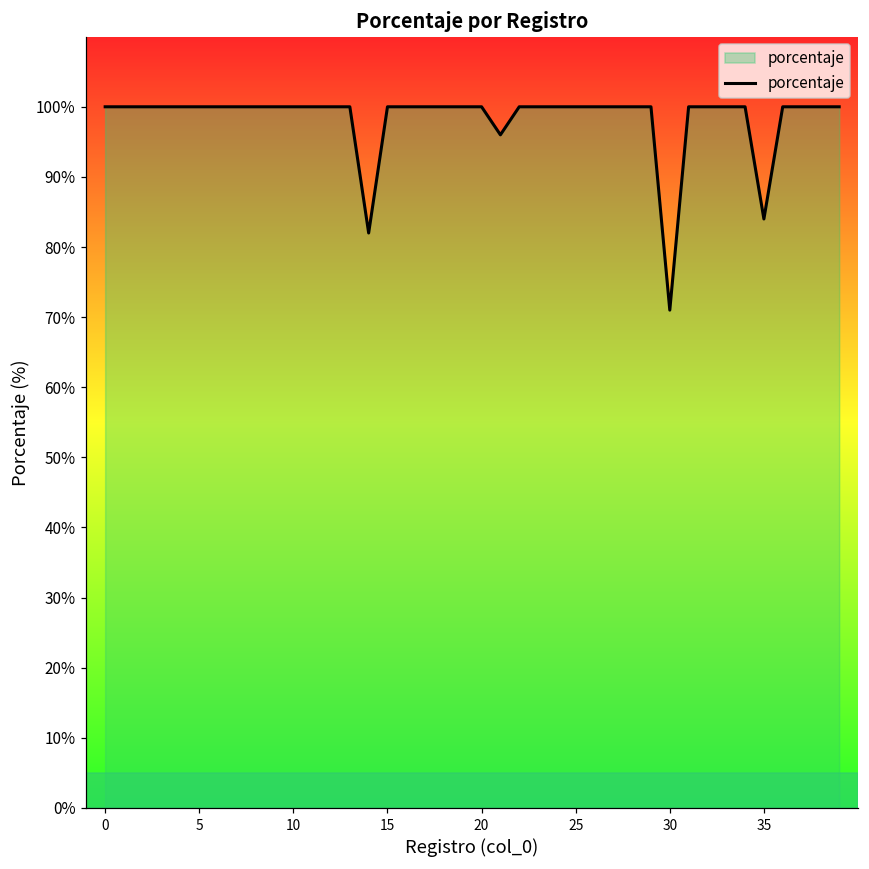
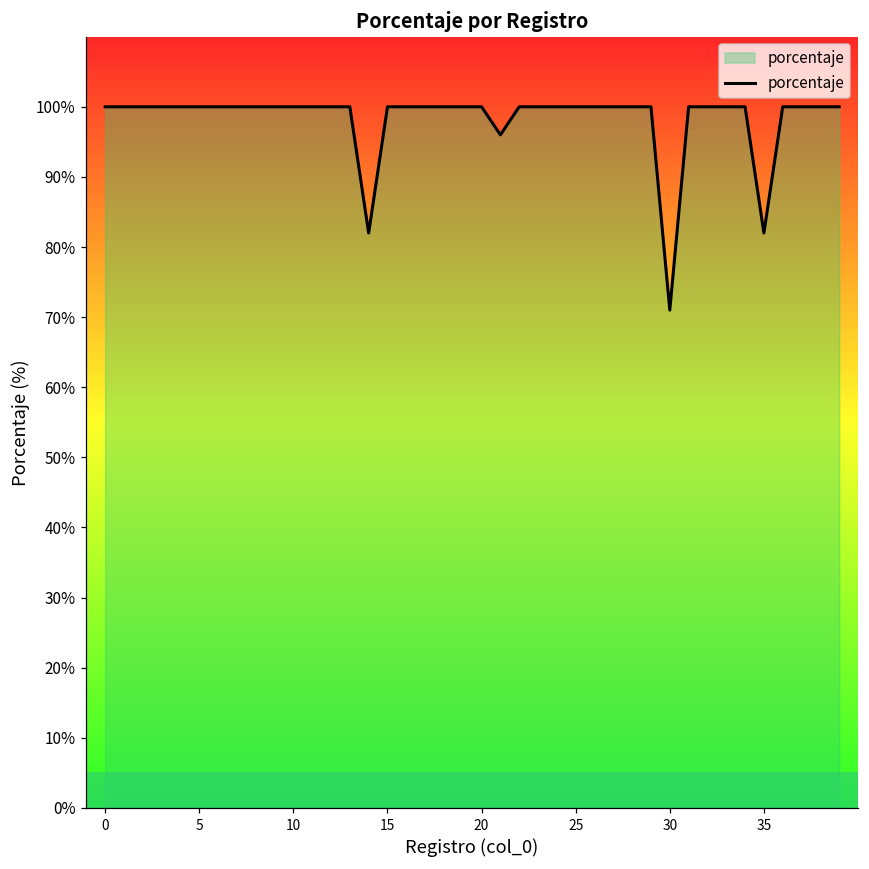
  {
    "0": "100%",
    "5": "100%",
    "10": "100%",
    "15": "100%",
    "20": "100%",
    "25": "100%",
    "30": "71%",
-   "35": "84%"
+   "35": "82%"
  }
